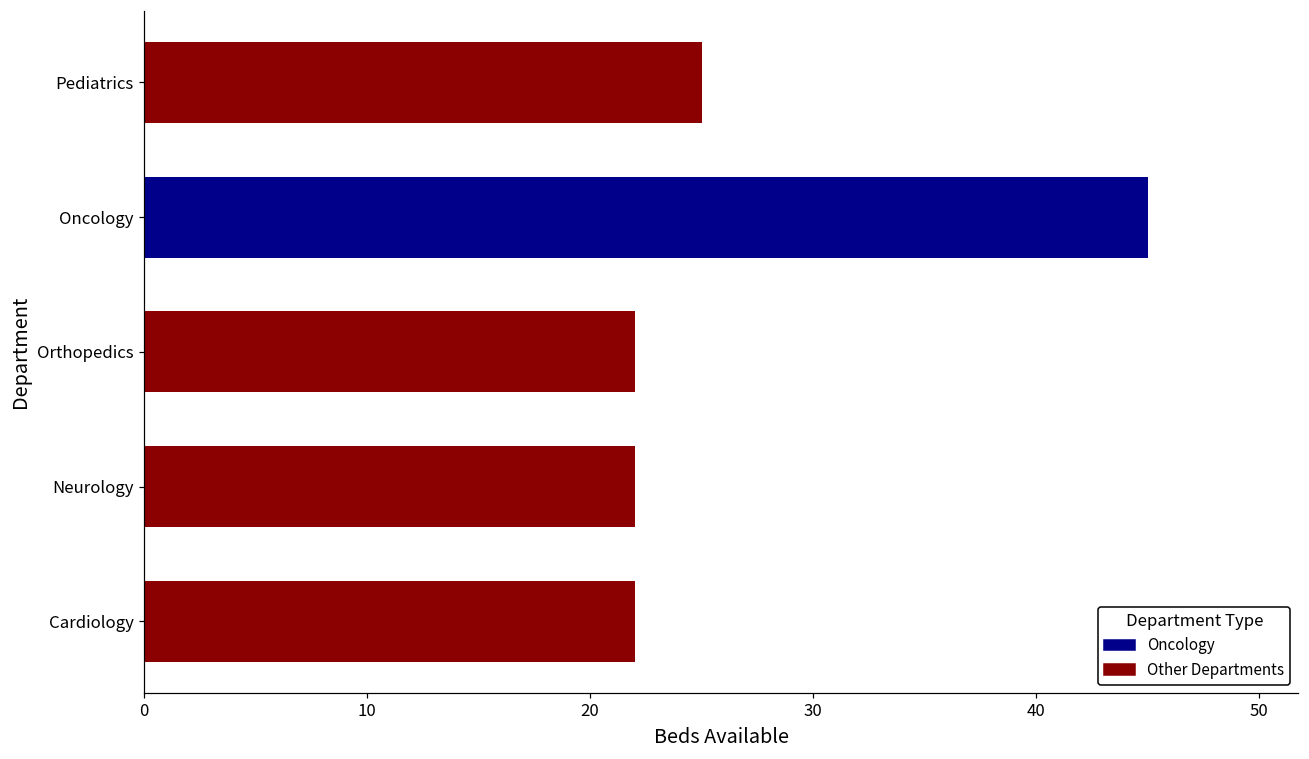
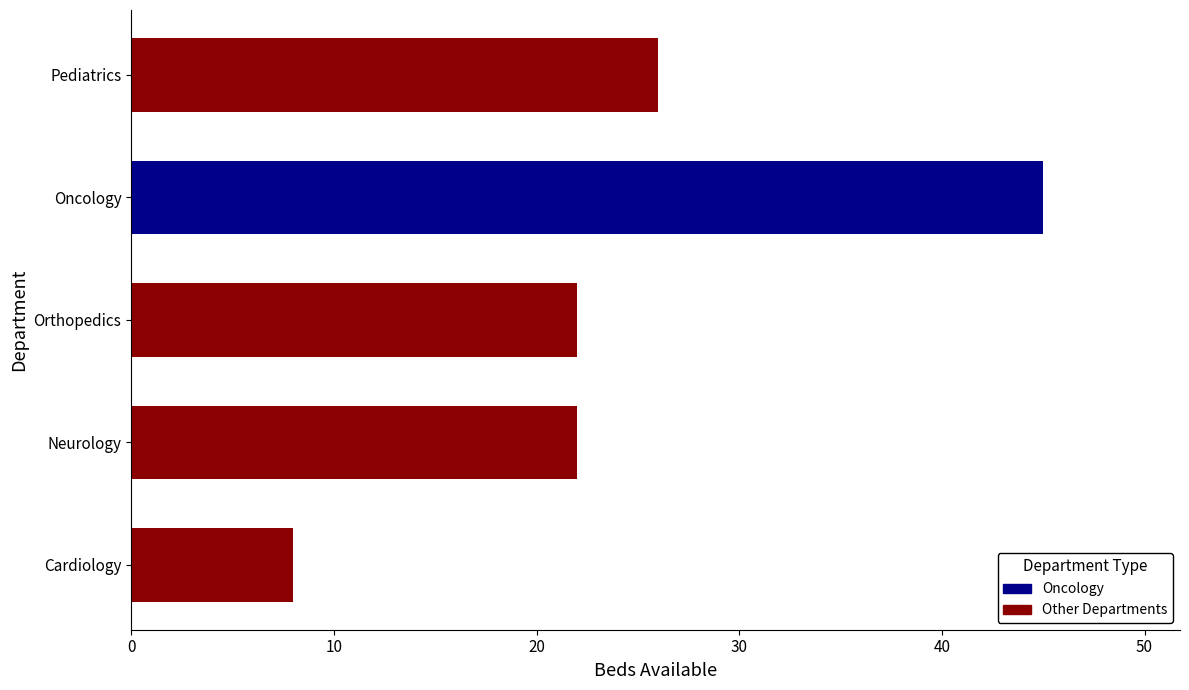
  {
-   "Pediatrics": 25,
+   "Pediatrics": 26,
    "Oncology": 45,
    "Orthopedics": 22,
    "Neurology": 22,
-   "Cardiology": 22
+   "Cardiology": 8
  }
